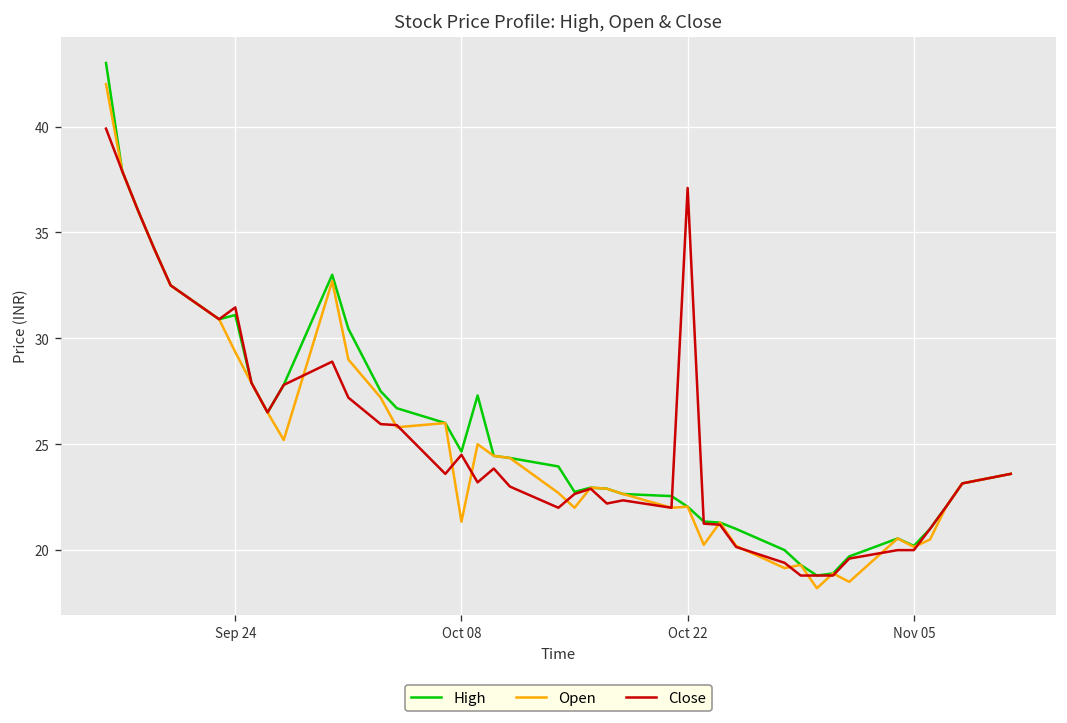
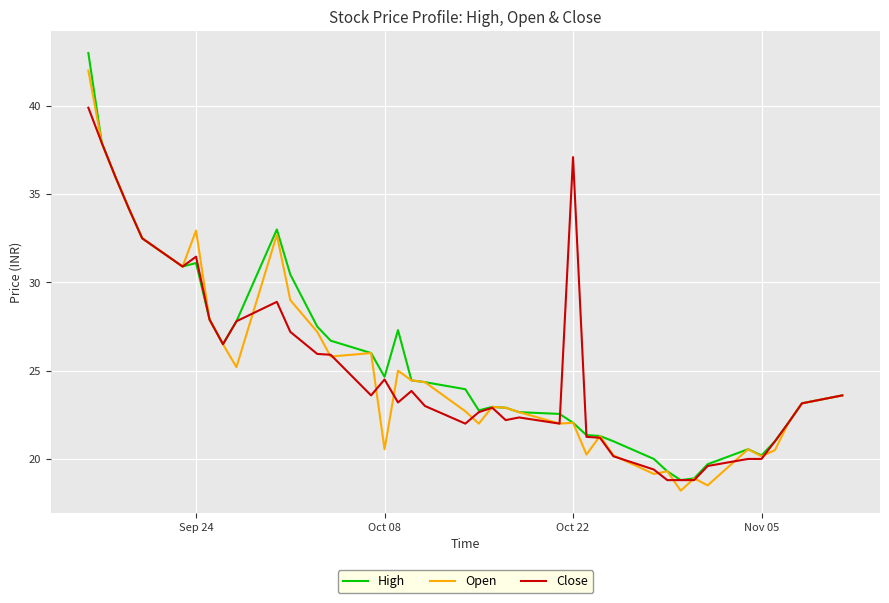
  {
    "High": {
      "Sep 24": 31.1,
      "Oct 08": 24.7
    },
    "Open": {
-     "Sep 24": 29.4,
-     "Oct 08": 21.3
+     "Sep 24": 32.9,
+     "Oct 08": 20.6
    },
    "Close": {
      "Sep 24": 31.5,
      "Oct 08": 24.5,
      "Oct 22": 37.1,
      "Nov 05": 20.0
    }
  }
